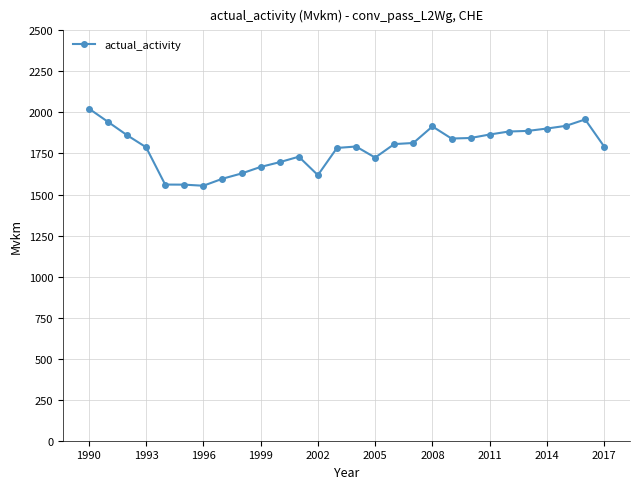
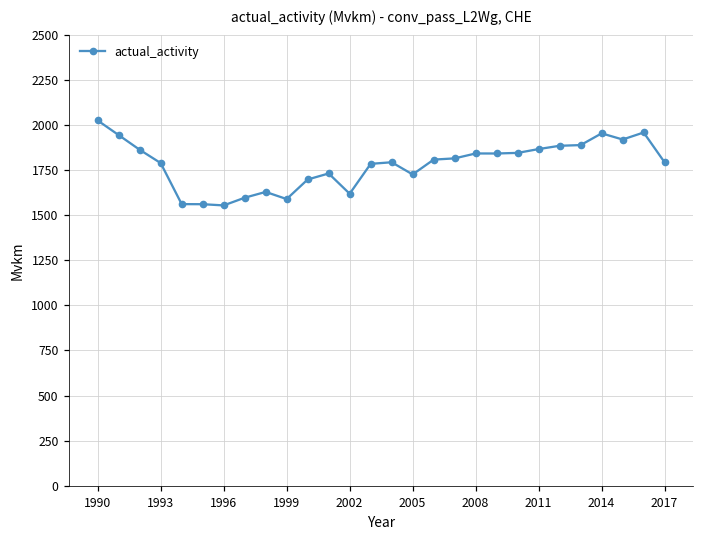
  {
    "1990": 2020,
    "1993": 1790,
    "1996": 1550,
-   "1999": 1670,
+   "1999": 1590,
    "2002": 1620,
    "2005": 1720,
-   "2008": 1910,
+   "2008": 1840,
    "2011": 1870,
-   "2014": 1900,
+   "2014": 1950,
    "2017": 1790
  }
